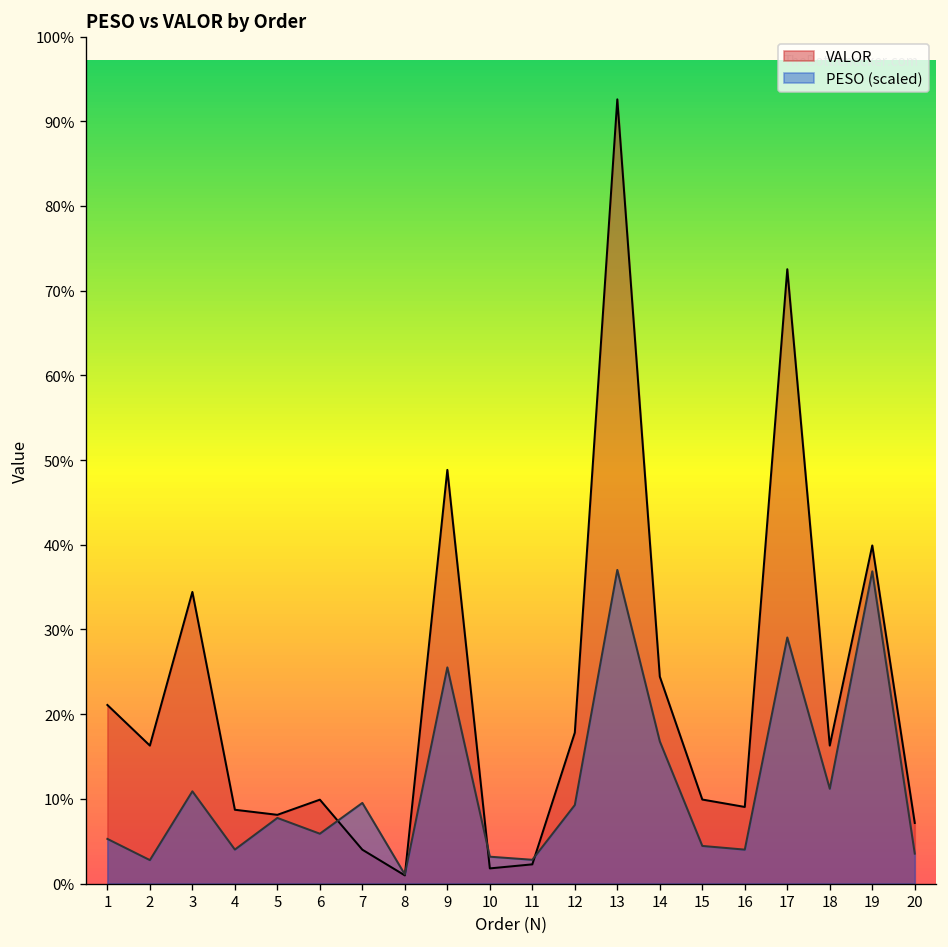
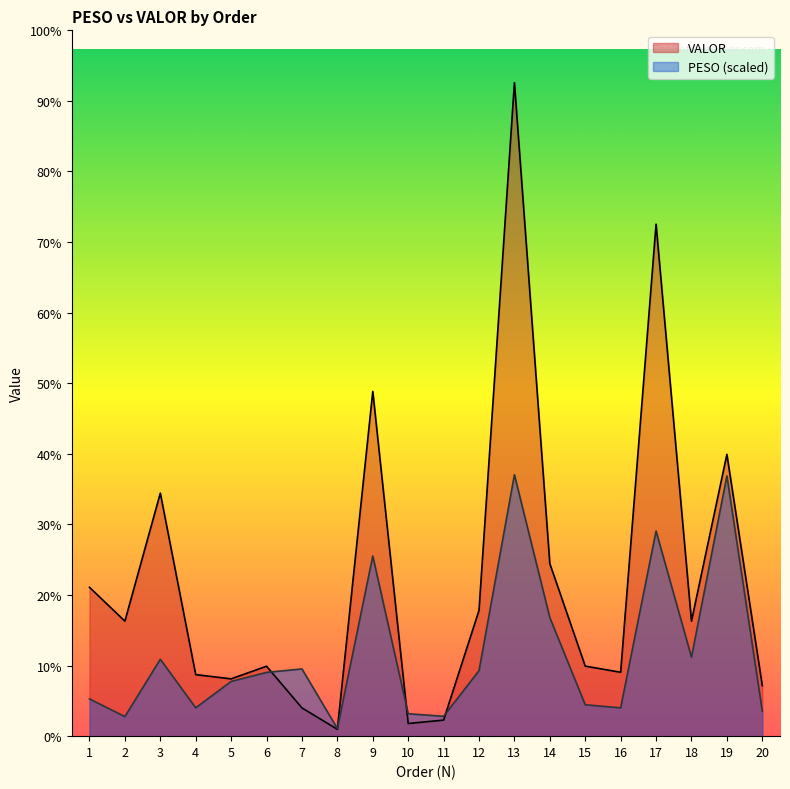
  {
    "VALOR": {
      "1": "21%",
      "2": "16%",
      "3": "34%",
      "4": "9%",
      "6": "10%",
      "7": "4%",
      "9": "49%",
      "10": "2%",
      "11": "2%",
      "12": "18%",
      "13": "93%",
      "14": "24%",
      "15": "10%",
      "16": "9%",
      "17": "73%",
      "18": "16%",
      "19": "40%",
      "20": "7%"
    },
    "PESO (scaled)": {
      "1": "5%",
      "2": "3%",
      "3": "11%",
      "4": "4%",
-     "6": "6%",
+     "6": "9%",
      "7": "10%",
      "9": "26%",
      "10": "3%",
      "11": "3%",
      "12": "9%",
      "13": "37%",
      "14": "17%",
      "15": "4%",
      "16": "4%",
      "17": "29%",
      "18": "11%",
      "19": "37%",
      "20": "4%"
    }
  }
